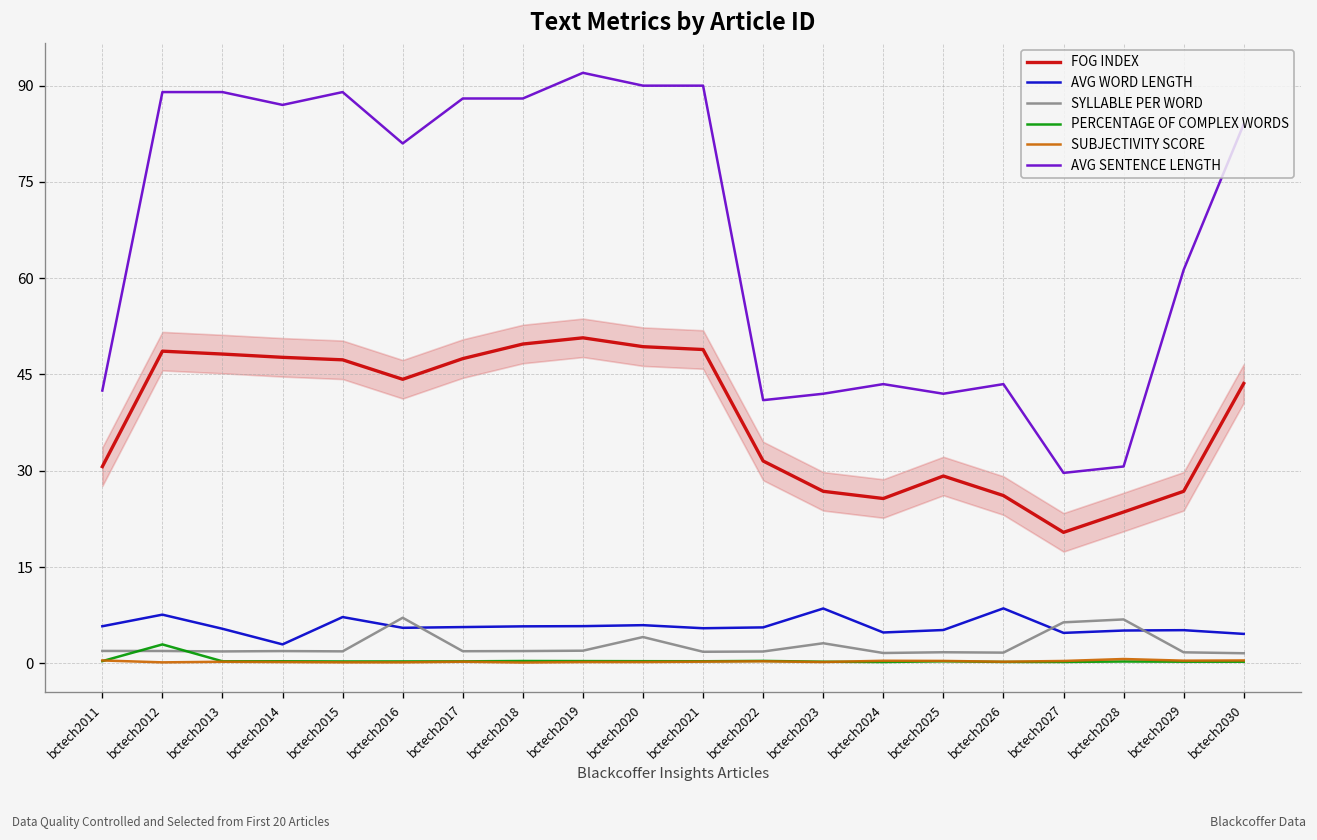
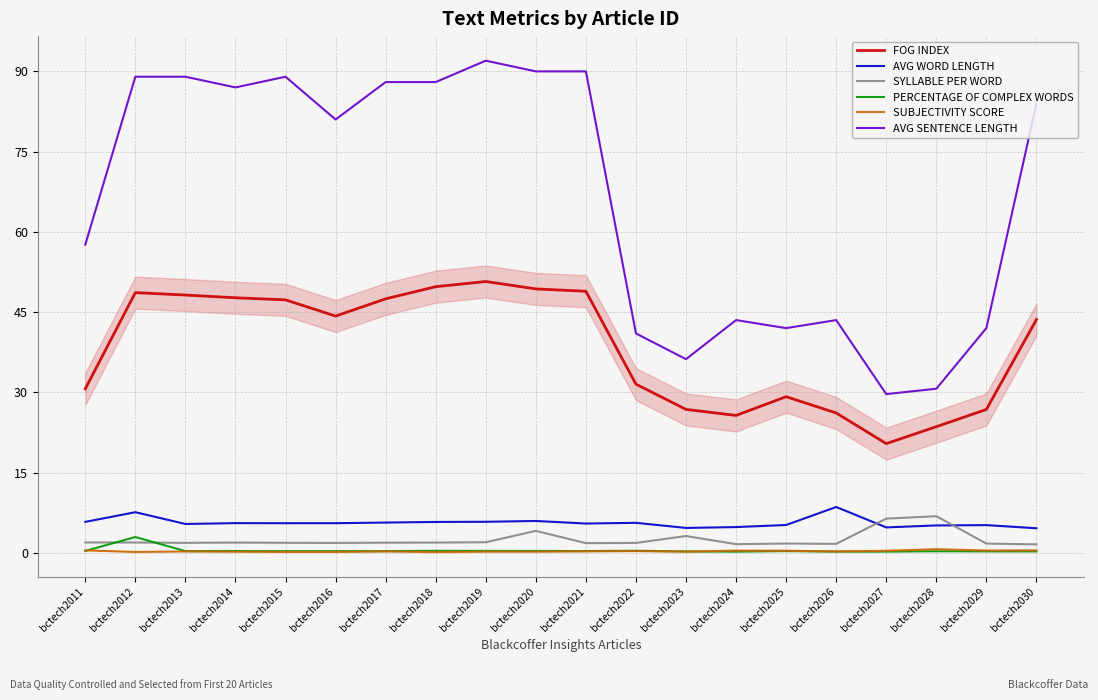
  {
    "AVG WORD LENGTH": {
      "bctech2011": 6,
      "bctech2012": 8,
      "bctech2013": 5,
-     "bctech2014": 3,
-     "bctech2015": 7,
+     "bctech2014": 6,
+     "bctech2015": 6,
      "bctech2016": 6,
      "bctech2017": 6,
      "bctech2018": 6,
      "bctech2019": 6,
      "bctech2020": 6,
      "bctech2021": 5,
      "bctech2022": 6,
-     "bctech2023": 9,
+     "bctech2023": 5,
      "bctech2024": 5,
      "bctech2025": 5,
      "bctech2026": 9,
      "bctech2027": 5,
      "bctech2028": 5,
      "bctech2029": 5,
      "bctech2030": 5
    },
    "SYLLABLE PER WORD": {
      "bctech2011": 2,
      "bctech2012": 2,
      "bctech2013": 2,
      "bctech2014": 2,
      "bctech2015": 2,
-     "bctech2016": 7,
+     "bctech2016": 2,
      "bctech2017": 2,
      "bctech2018": 2,
      "bctech2019": 2,
      "bctech2020": 4,
      "bctech2021": 2,
      "bctech2022": 2,
      "bctech2023": 3,
      "bctech2024": 2,
      "bctech2025": 2,
      "bctech2026": 2,
      "bctech2027": 6,
      "bctech2028": 7,
      "bctech2029": 2,
      "bctech2030": 2
    },
    "PERCENTAGE OF COMPLEX WORDS": {
      "bctech2012": 3
    },
    "SUBJECTIVITY SCORE": {
      "bctech2012": 0
    },
    "AVG SENTENCE LENGTH": {
-     "bctech2011": 43,
+     "bctech2011": 58,
      "bctech2012": 89,
      "bctech2013": 89,
      "bctech2014": 87,
      "bctech2015": 89,
      "bctech2016": 81,
      "bctech2017": 88,
      "bctech2018": 88,
      "bctech2019": 92,
      "bctech2020": 90,
      "bctech2021": 90,
      "bctech2022": 41,
-     "bctech2023": 42,
+     "bctech2023": 36,
      "bctech2024": 44,
      "bctech2025": 42,
      "bctech2026": 44,
      "bctech2027": 30,
      "bctech2028": 31,
-     "bctech2029": 61
+     "bctech2029": 42
    }
  }
